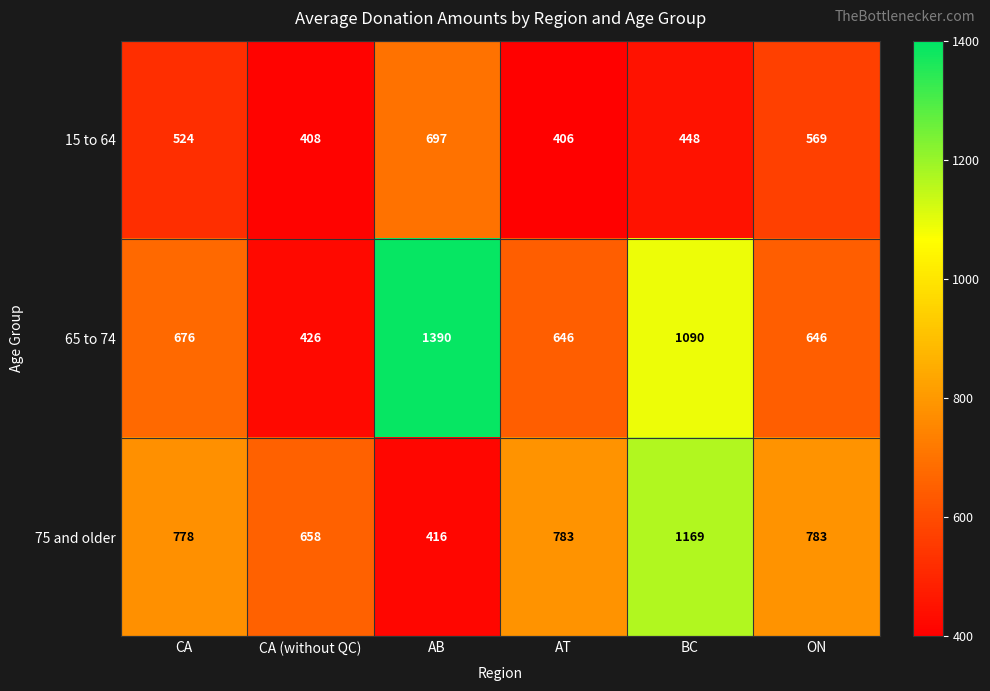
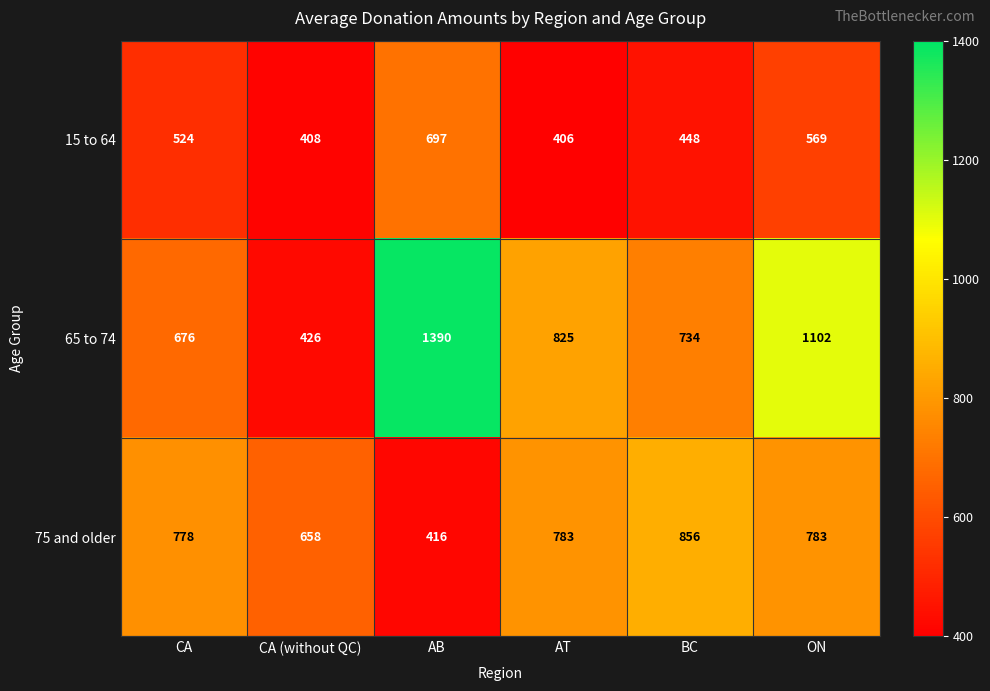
  {
    "15 to 64": {
      "CA": 524,
      "CA (without QC)": 408,
      "AB": 697,
      "AT": 406,
      "BC": 448,
      "ON": 569
    },
    "65 to 74": {
      "CA": 676,
      "CA (without QC)": 426,
      "AB": 1390,
-     "AT": 646,
-     "BC": 1090,
-     "ON": 646
+     "AT": 825,
+     "BC": 734,
+     "ON": 1102
    },
    "75 and older": {
      "CA": 778,
      "CA (without QC)": 658,
      "AB": 416,
      "AT": 783,
-     "BC": 1169,
+     "BC": 856,
      "ON": 783
    }
  }
